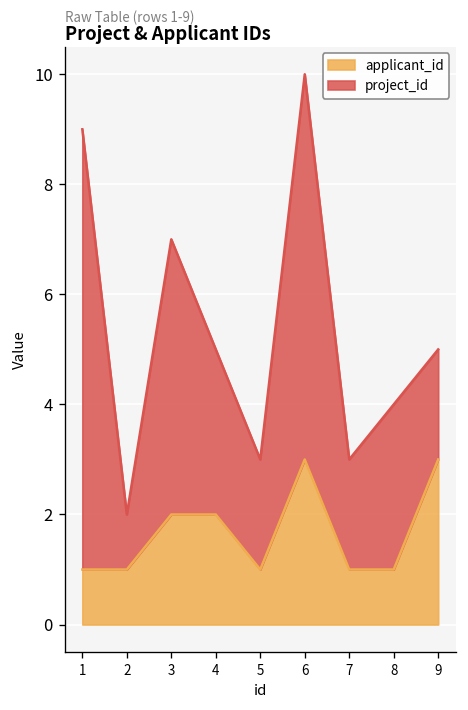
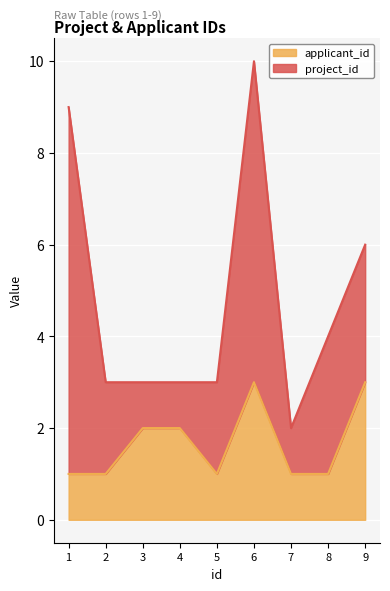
  {
    "applicant_id": {
      "1": 1,
      "2": 1,
      "3": 2,
      "4": 2,
      "5": 1,
      "6": 3,
      "7": 1,
      "8": 1,
      "9": 3
    },
    "project_id": {
      "1": 8,
-     "2": 1,
-     "3": 5,
-     "4": 3,
+     "2": 2,
+     "3": 1,
+     "4": 1,
      "5": 2,
      "6": 7,
-     "7": 2,
+     "7": 1,
      "8": 3,
-     "9": 2
+     "9": 3
    }
  }
